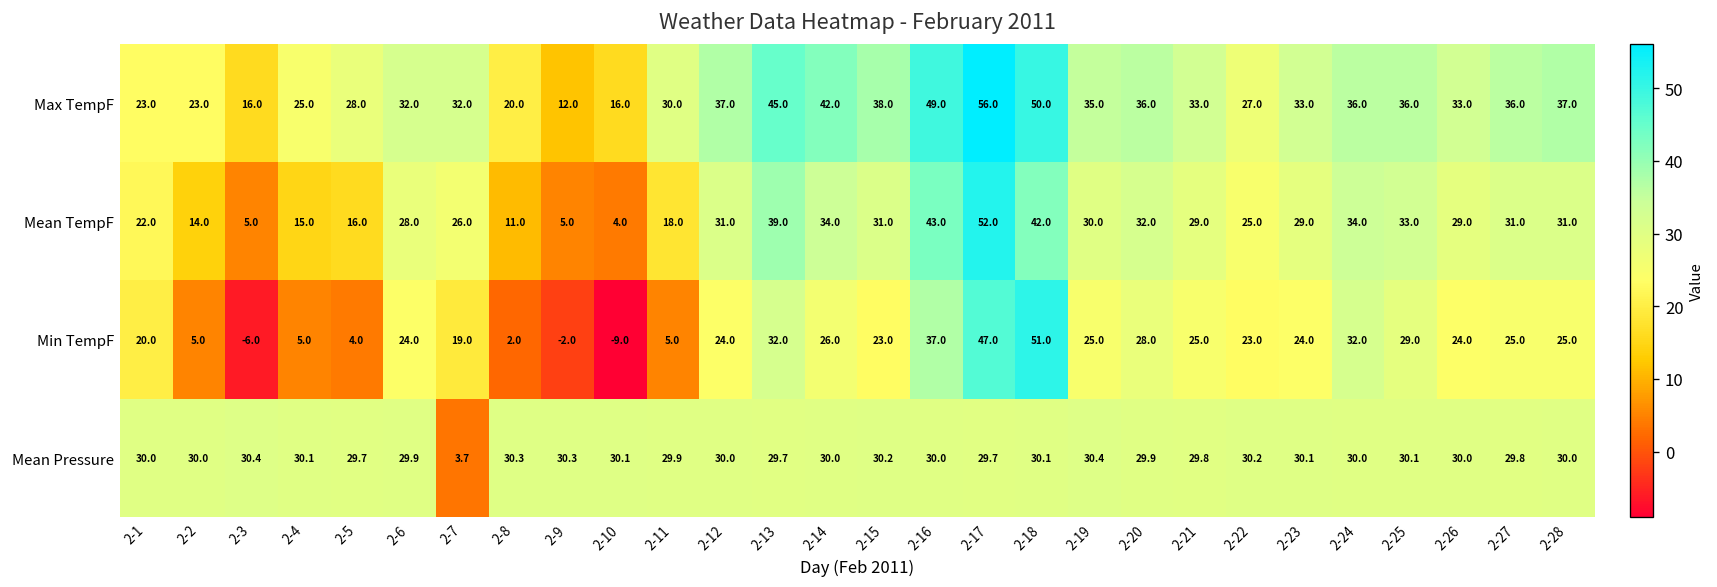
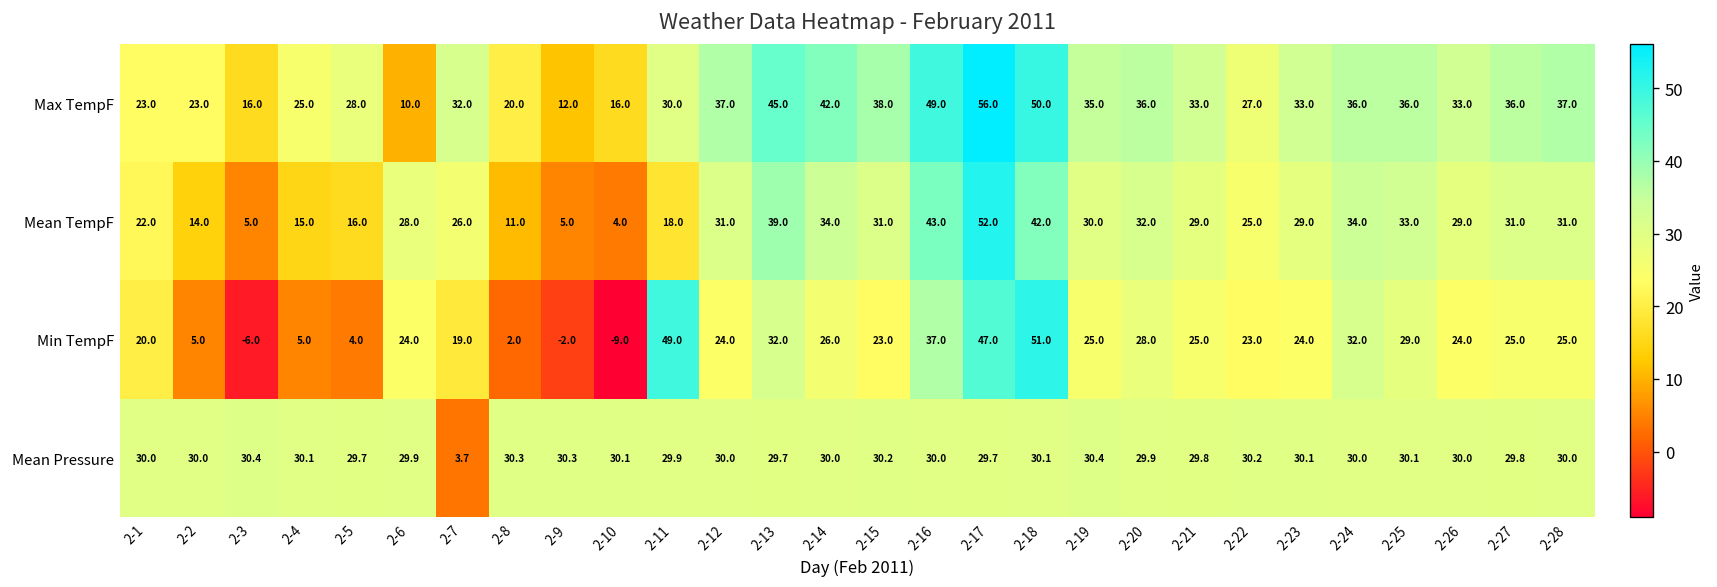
  {
    "Max TempF": {
      "2-1": 23.0,
      "2-2": 23.0,
      "2-3": 16.0,
      "2-4": 25.0,
      "2-5": 28.0,
-     "2-6": 32.0,
+     "2-6": 10.0,
      "2-7": 32.0,
      "2-8": 20.0,
      "2-9": 12.0,
      "2-10": 16.0,
      "2-11": 30.0,
      "2-12": 37.0,
      "2-13": 45.0,
      "2-14": 42.0,
      "2-15": 38.0,
      "2-16": 49.0,
      "2-17": 56.0,
      "2-18": 50.0,
      "2-19": 35.0,
      "2-20": 36.0,
      "2-21": 33.0,
      "2-22": 27.0,
      "2-23": 33.0,
      "2-24": 36.0,
      "2-25": 36.0,
      "2-26": 33.0,
      "2-27": 36.0,
      "2-28": 37.0
    },
    "Mean TempF": {
      "2-1": 22.0,
      "2-2": 14.0,
      "2-3": 5.0,
      "2-4": 15.0,
      "2-5": 16.0,
      "2-6": 28.0,
      "2-7": 26.0,
      "2-8": 11.0,
      "2-9": 5.0,
      "2-10": 4.0,
      "2-11": 18.0,
      "2-12": 31.0,
      "2-13": 39.0,
      "2-14": 34.0,
      "2-15": 31.0,
      "2-16": 43.0,
      "2-17": 52.0,
      "2-18": 42.0,
      "2-19": 30.0,
      "2-20": 32.0,
      "2-21": 29.0,
      "2-22": 25.0,
      "2-23": 29.0,
      "2-24": 34.0,
      "2-25": 33.0,
      "2-26": 29.0,
      "2-27": 31.0,
      "2-28": 31.0
    },
    "Min TempF": {
      "2-1": 20.0,
      "2-2": 5.0,
      "2-3": -6.0,
      "2-4": 5.0,
      "2-5": 4.0,
      "2-6": 24.0,
      "2-7": 19.0,
      "2-8": 2.0,
      "2-9": -2.0,
      "2-10": -9.0,
-     "2-11": 5.0,
+     "2-11": 49.0,
      "2-12": 24.0,
      "2-13": 32.0,
      "2-14": 26.0,
      "2-15": 23.0,
      "2-16": 37.0,
      "2-17": 47.0,
      "2-18": 51.0,
      "2-19": 25.0,
      "2-20": 28.0,
      "2-21": 25.0,
      "2-22": 23.0,
      "2-23": 24.0,
      "2-24": 32.0,
      "2-25": 29.0,
      "2-26": 24.0,
      "2-27": 25.0,
      "2-28": 25.0
    },
    "Mean Pressure": {
      "2-1": 30.0,
      "2-2": 30.0,
      "2-3": 30.4,
      "2-4": 30.1,
      "2-5": 29.7,
      "2-6": 29.9,
      "2-7": 3.7,
      "2-8": 30.3,
      "2-9": 30.3,
      "2-10": 30.1,
      "2-11": 29.9,
      "2-12": 30.0,
      "2-13": 29.7,
      "2-14": 30.0,
      "2-15": 30.2,
      "2-16": 30.0,
      "2-17": 29.7,
      "2-18": 30.1,
      "2-19": 30.4,
      "2-20": 29.9,
      "2-21": 29.8,
      "2-22": 30.2,
      "2-23": 30.1,
      "2-24": 30.0,
      "2-25": 30.1,
      "2-26": 30.0,
      "2-27": 29.8,
      "2-28": 30.0
    }
  }
